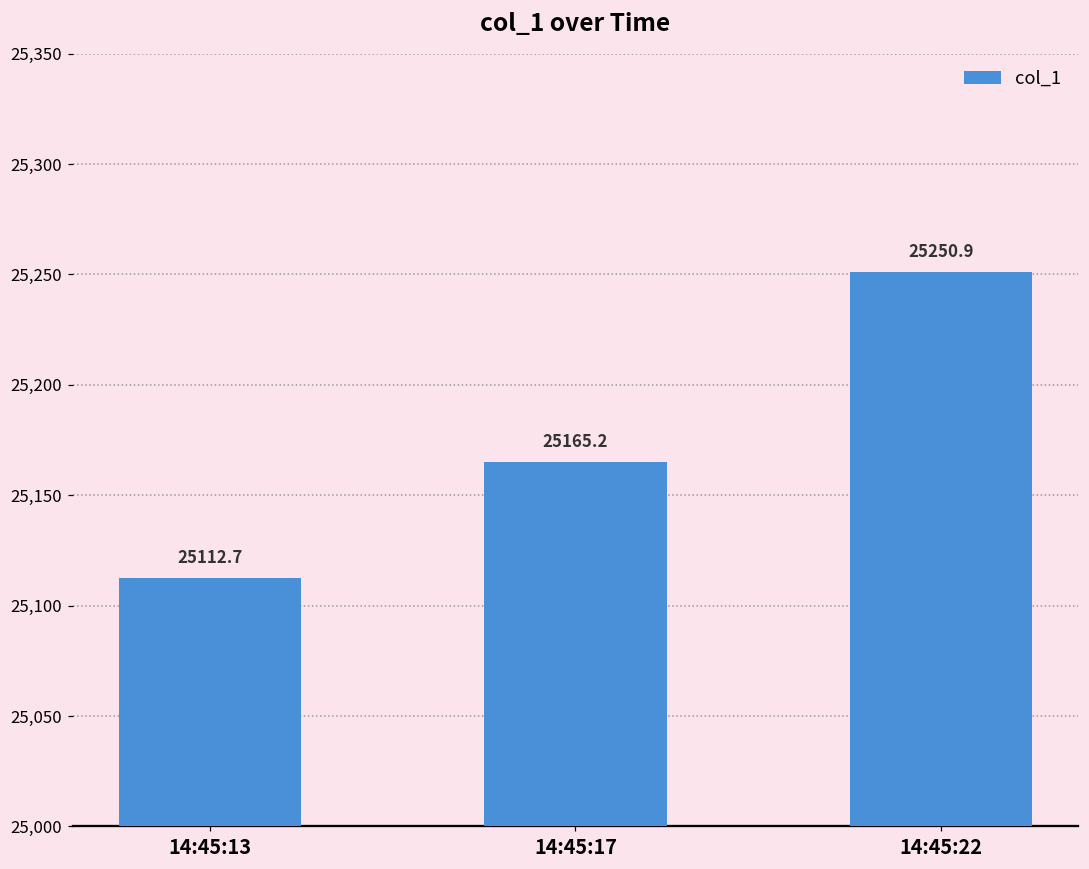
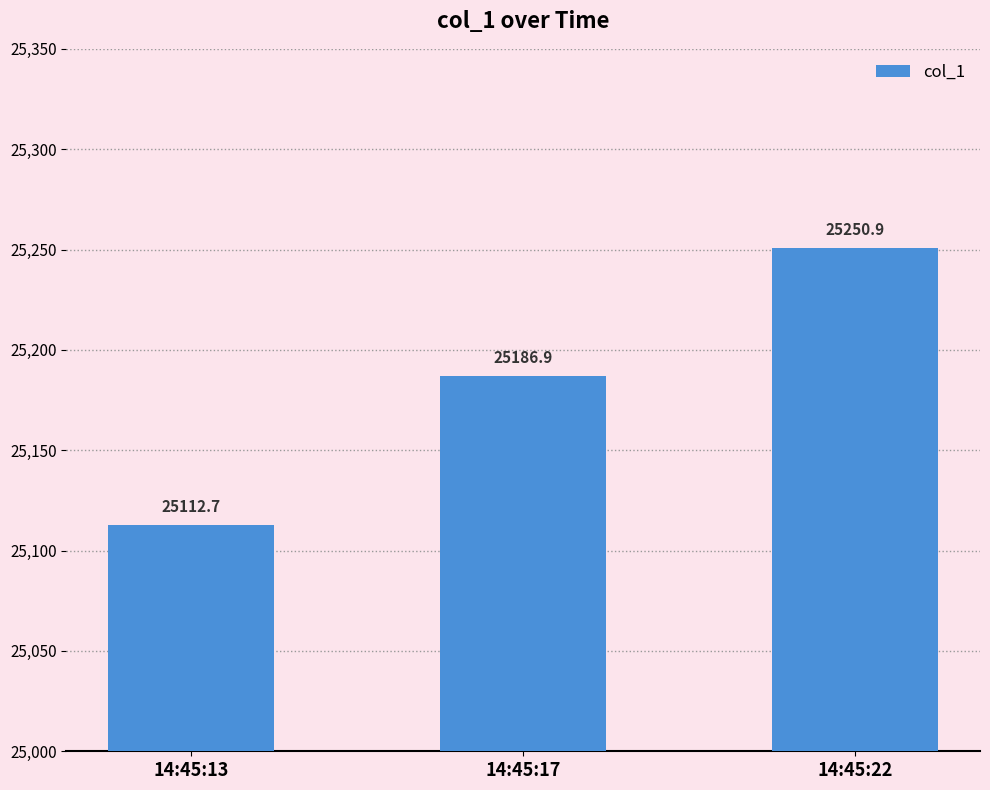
  {
    "14:45:13": 25112.7,
-   "14:45:17": 25165.2,
+   "14:45:17": 25186.9,
    "14:45:22": 25250.9
  }
